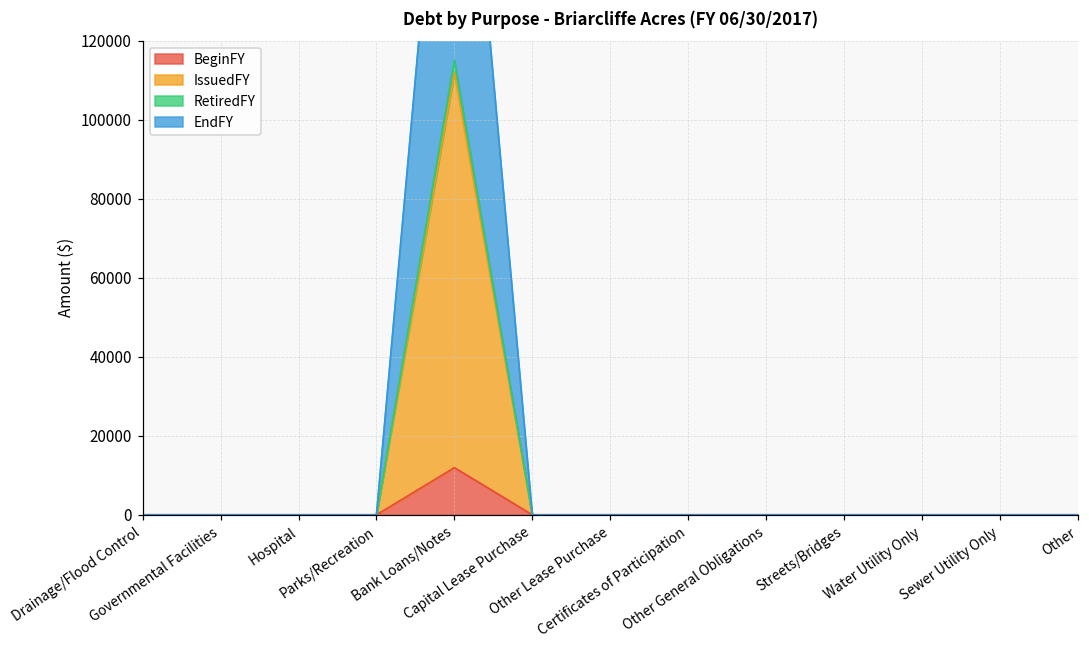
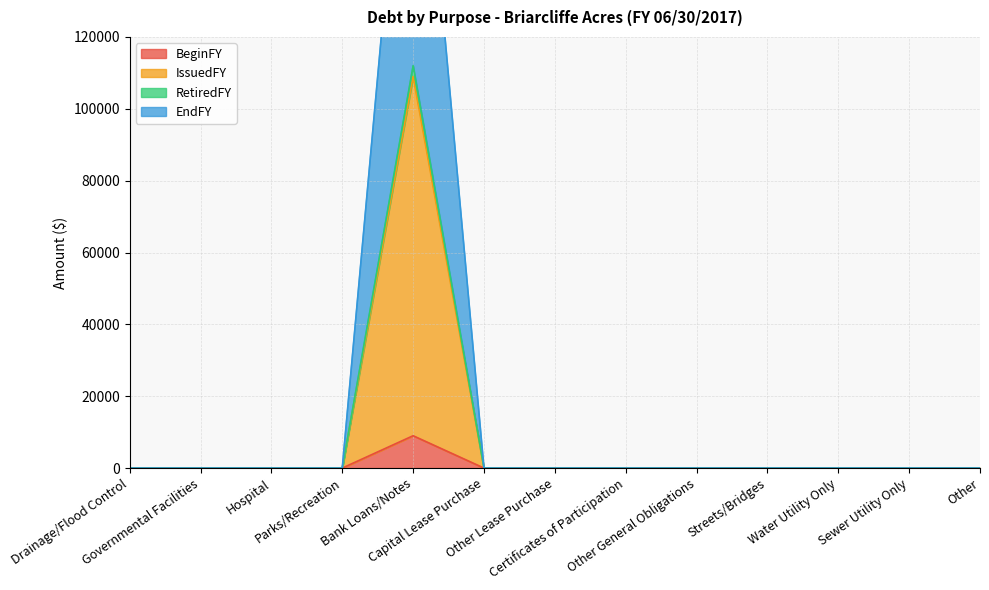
  {
    "BeginFY": {
-     "Bank Loans/Notes": 12000
+     "Bank Loans/Notes": 9000
    },
    "IssuedFY": {
      "Bank Loans/Notes": 100000
    },
    "RetiredFY": {
      "Bank Loans/Notes": 3000
    }
  }
